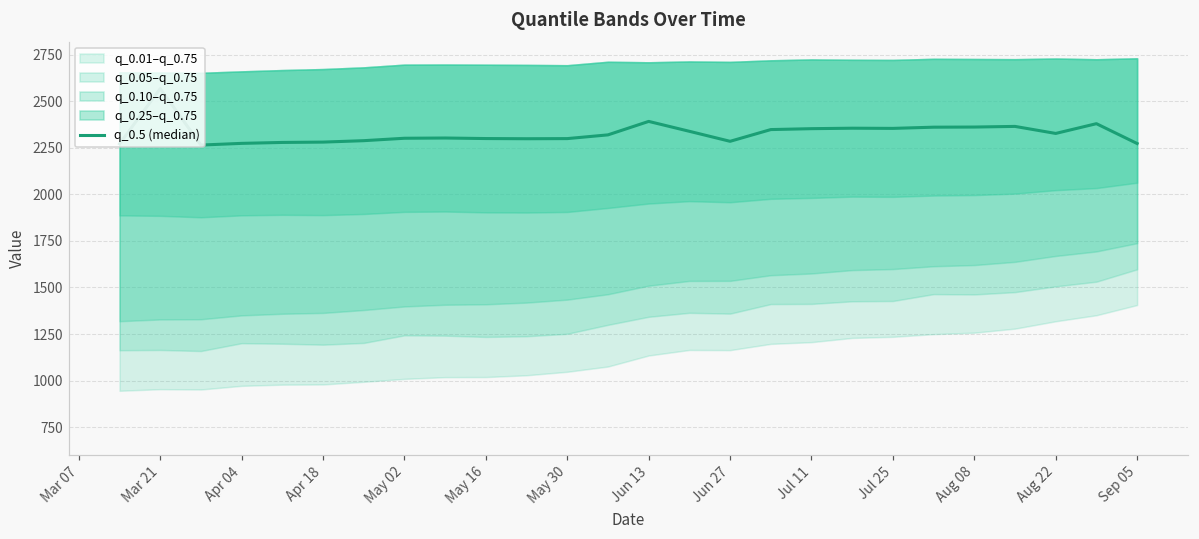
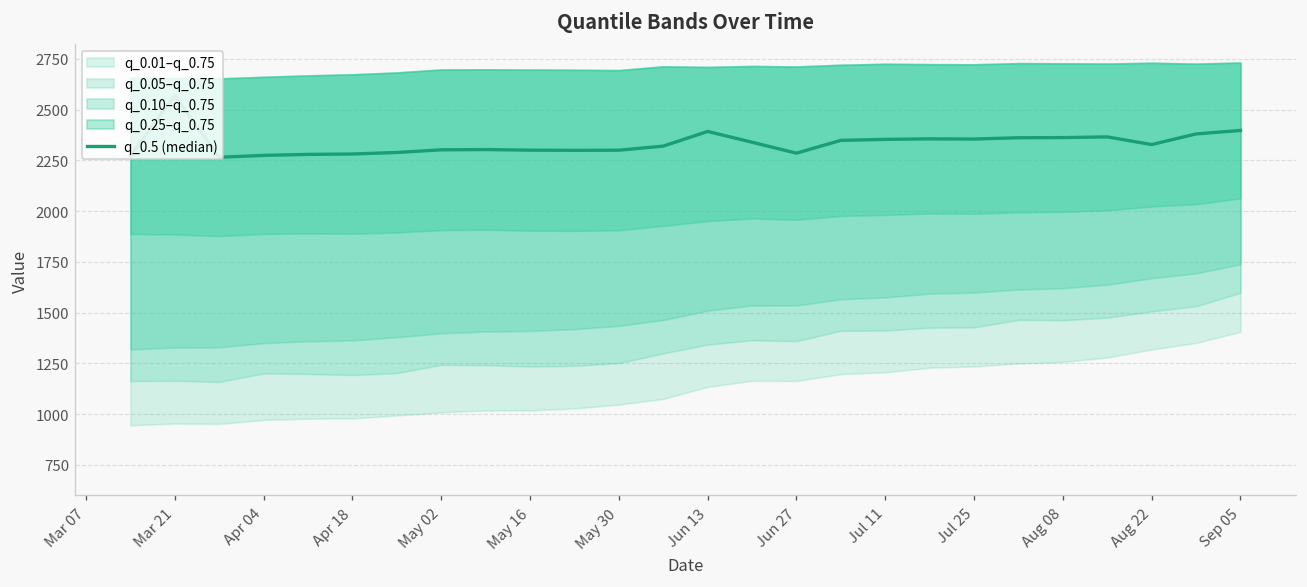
  {
    "q_0.5 (median)": {
      "Apr 04": 2270,
      "Apr 18": 2280,
      "May 02": 2300,
      "May 16": 2300,
      "May 30": 2300,
      "Jun 13": 2390,
      "Jun 27": 2290,
      "Jul 11": 2350,
      "Jul 25": 2350,
      "Aug 08": 2360,
      "Aug 22": 2330,
-     "Sep 05": 2270
+     "Sep 05": 2400
    }
  }
